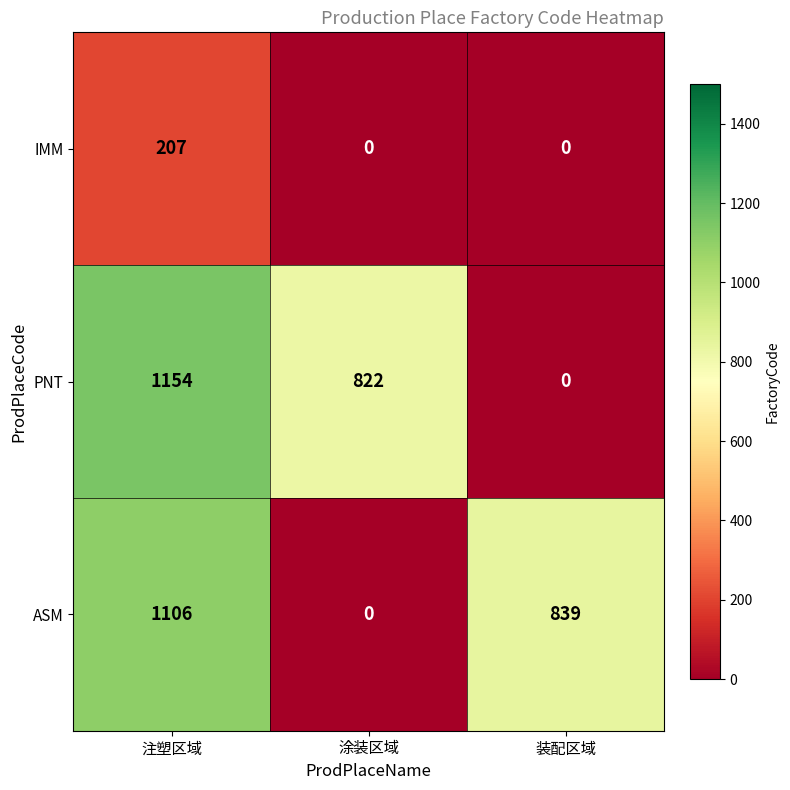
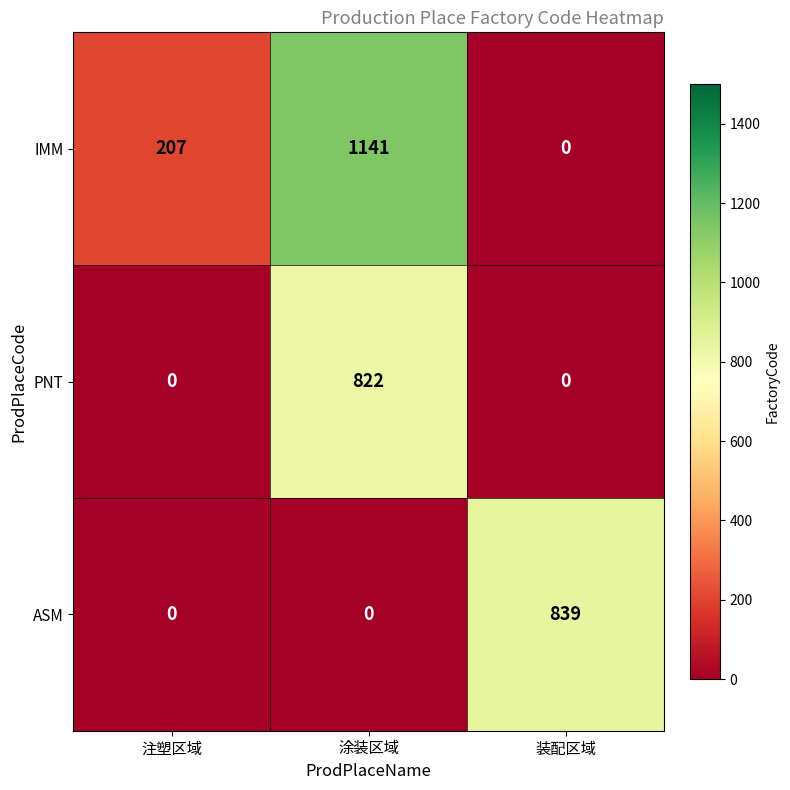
  {
    "IMM": {
      "注塑区域": 207,
-     "涂装区域": 0,
+     "涂装区域": 1141,
      "装配区域": 0
    },
    "PNT": {
-     "注塑区域": 1154,
+     "注塑区域": 0,
      "涂装区域": 822,
      "装配区域": 0
    },
    "ASM": {
-     "注塑区域": 1106,
+     "注塑区域": 0,
      "涂装区域": 0,
      "装配区域": 839
    }
  }
